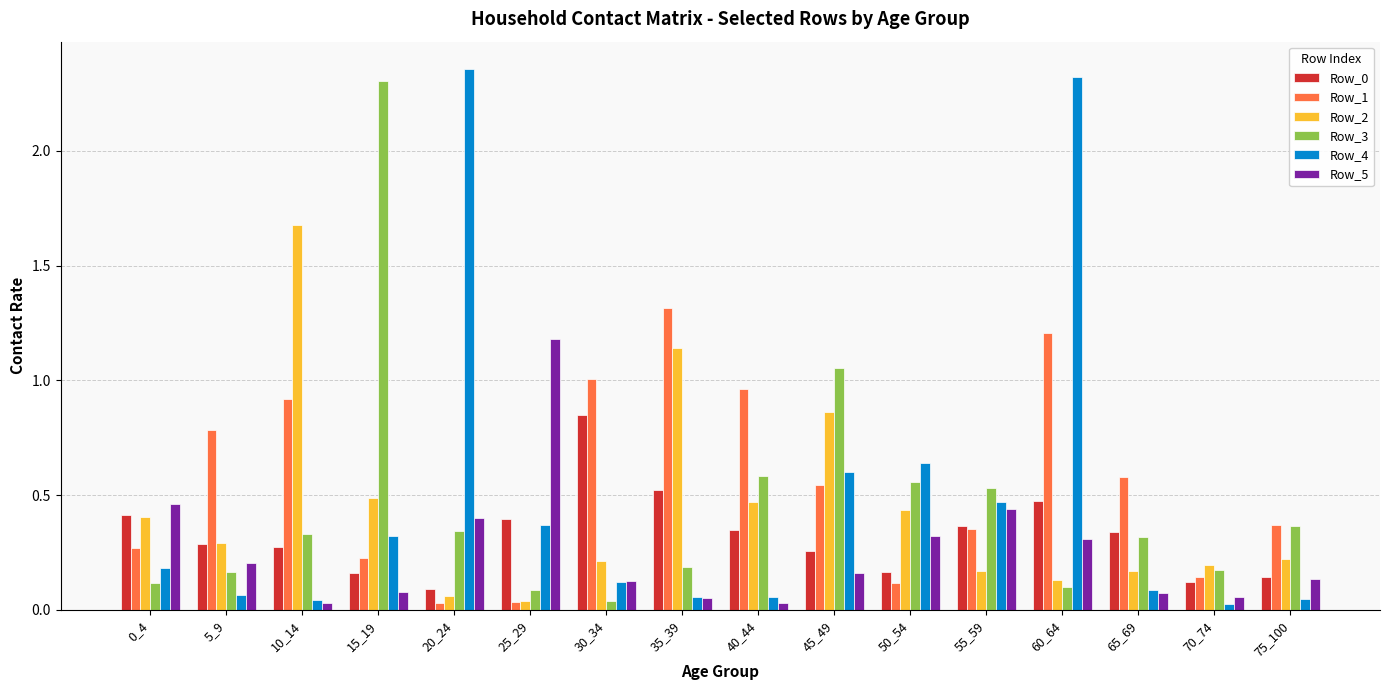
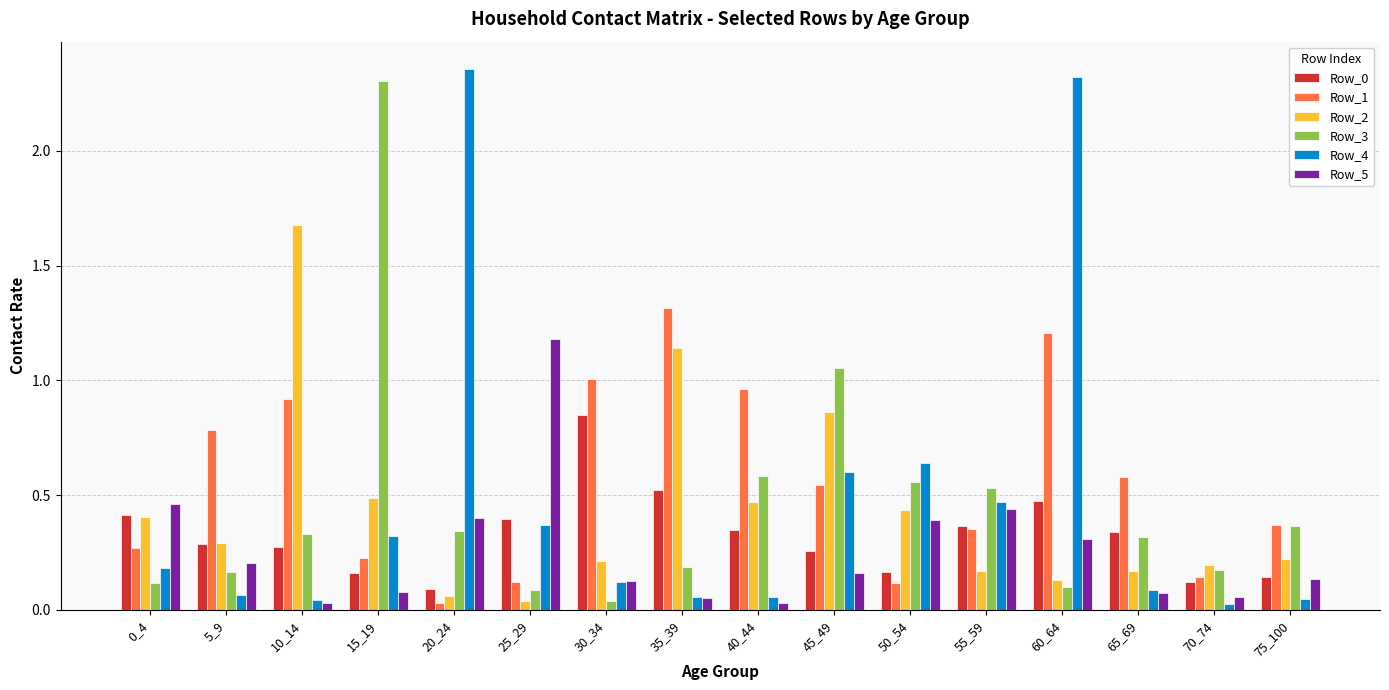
  {
    "Row_0": {
      "0_4": 0.41,
      "5_9": 0.29,
      "10_14": 0.28,
      "15_19": 0.16,
      "20_24": 0.09,
      "25_29": 0.40,
      "30_34": 0.85,
      "35_39": 0.52,
      "40_44": 0.35,
      "45_49": 0.26,
      "50_54": 0.16,
      "55_59": 0.37,
      "60_64": 0.48,
      "65_69": 0.34,
      "70_74": 0.12,
      "75_100": 0.14
    },
    "Row_1": {
      "0_4": 0.27,
      "5_9": 0.79,
      "10_14": 0.92,
      "15_19": 0.22,
      "20_24": 0.03,
-     "25_29": 0.03,
+     "25_29": 0.12,
      "30_34": 1.00,
      "35_39": 1.31,
      "40_44": 0.96,
      "45_49": 0.55,
      "50_54": 0.12,
      "55_59": 0.35,
      "60_64": 1.21,
      "65_69": 0.58,
      "70_74": 0.14,
      "75_100": 0.37
    },
    "Row_2": {
      "0_4": 0.40,
      "5_9": 0.29,
      "10_14": 1.68,
      "15_19": 0.49,
      "20_24": 0.06,
      "25_29": 0.04,
      "30_34": 0.21,
      "35_39": 1.14,
      "40_44": 0.47,
      "45_49": 0.86,
      "50_54": 0.44,
      "55_59": 0.17,
      "60_64": 0.13,
      "65_69": 0.17,
      "70_74": 0.19,
      "75_100": 0.22
    },
    "Row_3": {
      "0_4": 0.12,
      "5_9": 0.17,
      "10_14": 0.33,
      "15_19": 2.31,
      "20_24": 0.34,
      "25_29": 0.09,
      "30_34": 0.04,
      "35_39": 0.19,
      "40_44": 0.58,
      "45_49": 1.05,
      "50_54": 0.56,
      "55_59": 0.53,
      "60_64": 0.10,
      "65_69": 0.32,
      "70_74": 0.17,
      "75_100": 0.37
    },
    "Row_4": {
      "0_4": 0.18,
      "5_9": 0.07,
      "10_14": 0.04,
      "15_19": 0.32,
      "20_24": 2.36,
      "25_29": 0.37,
      "30_34": 0.12,
      "35_39": 0.06,
      "40_44": 0.05,
      "45_49": 0.60,
      "50_54": 0.64,
      "55_59": 0.47,
      "60_64": 2.32,
      "65_69": 0.09,
      "70_74": 0.03,
      "75_100": 0.05
    },
    "Row_5": {
      "0_4": 0.46,
      "5_9": 0.20,
      "10_14": 0.03,
      "15_19": 0.08,
      "20_24": 0.40,
      "25_29": 1.18,
      "30_34": 0.13,
      "35_39": 0.05,
      "40_44": 0.03,
      "45_49": 0.16,
-     "50_54": 0.32,
+     "50_54": 0.39,
      "55_59": 0.44,
      "60_64": 0.31,
      "65_69": 0.08,
      "70_74": 0.06,
      "75_100": 0.14
    }
  }
